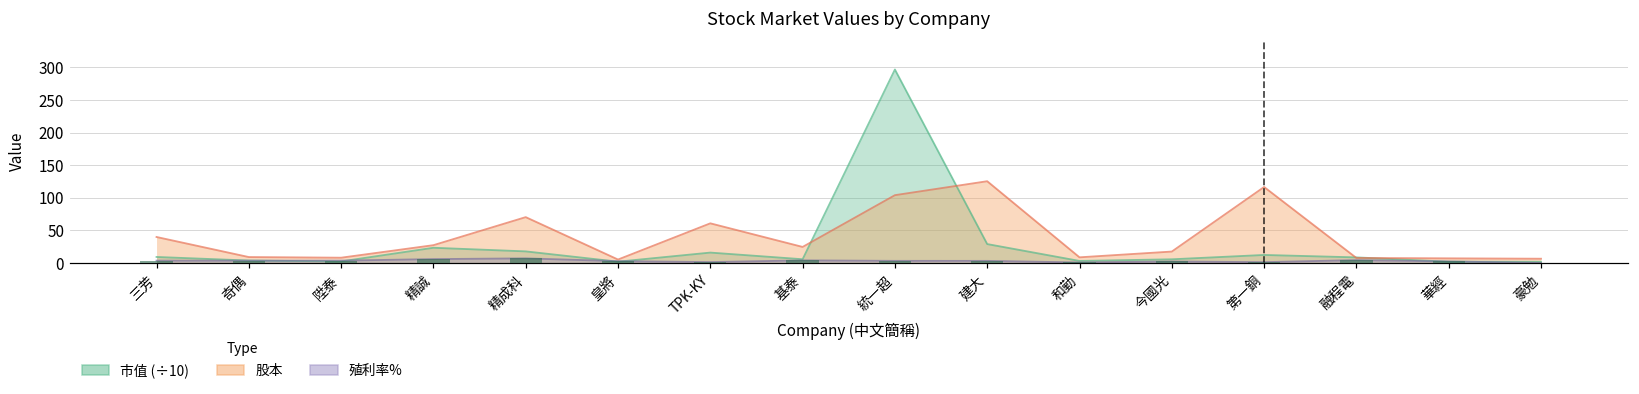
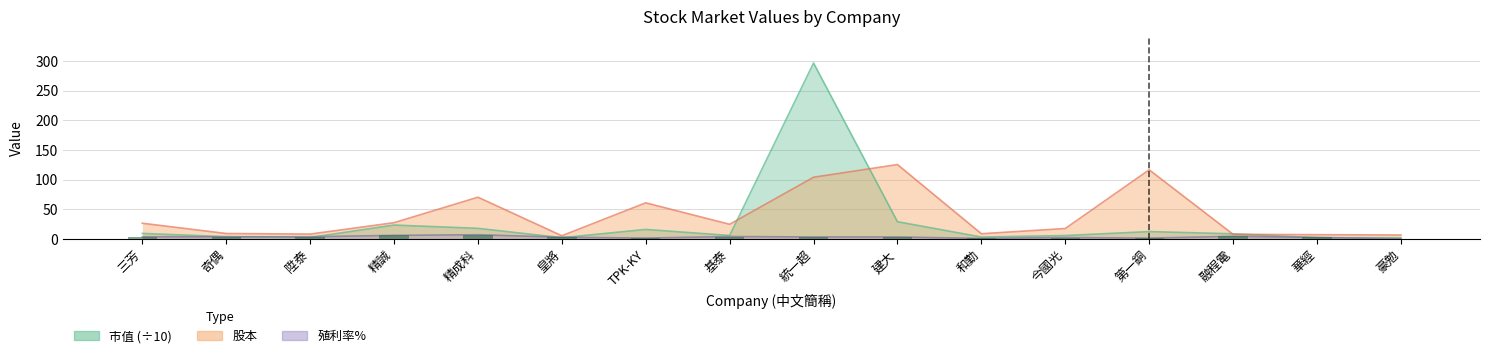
  {
    "股本": {
-     "三芳": 40,
+     "三芳": 30,
      "奇偶": 10,
      "陞泰": 10,
      "精成科": 70,
      "TPK-KY": 60,
      "基泰": 20,
      "統一超": 100,
      "建大": 130,
      "和勤": 10,
      "今國光": 20,
      "第一銅": 120,
      "華經": 10,
      "豪勉": 10
    }
  }
